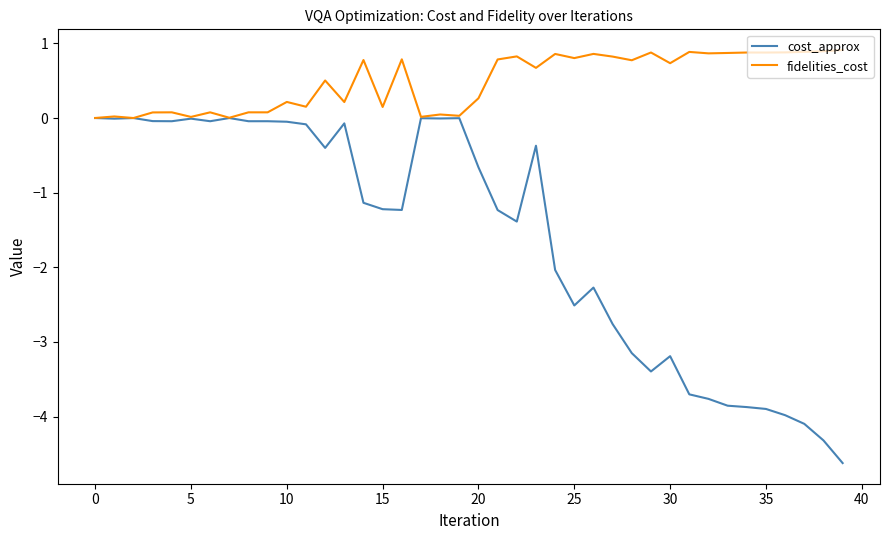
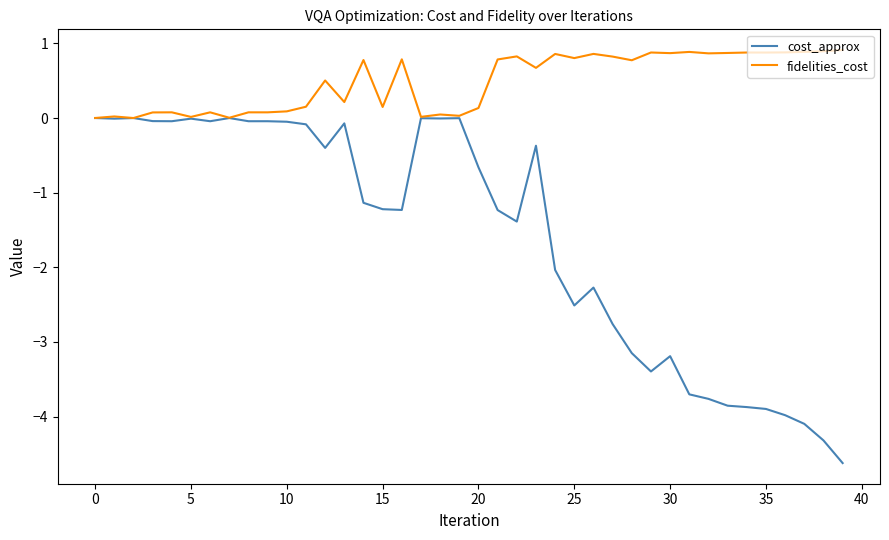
  {
    "cost_approx": {
      "10": 0.0,
      "15": -1.2,
      "20": -0.7,
      "25": -2.5,
      "30": -3.2,
      "35": -3.9
    },
    "fidelities_cost": {
-     "10": 0.2,
+     "10": 0.1,
      "15": 0.1,
-     "20": 0.3,
+     "20": 0.1,
      "25": 0.8,
-     "30": 0.7
+     "30": 0.9
    }
  }
